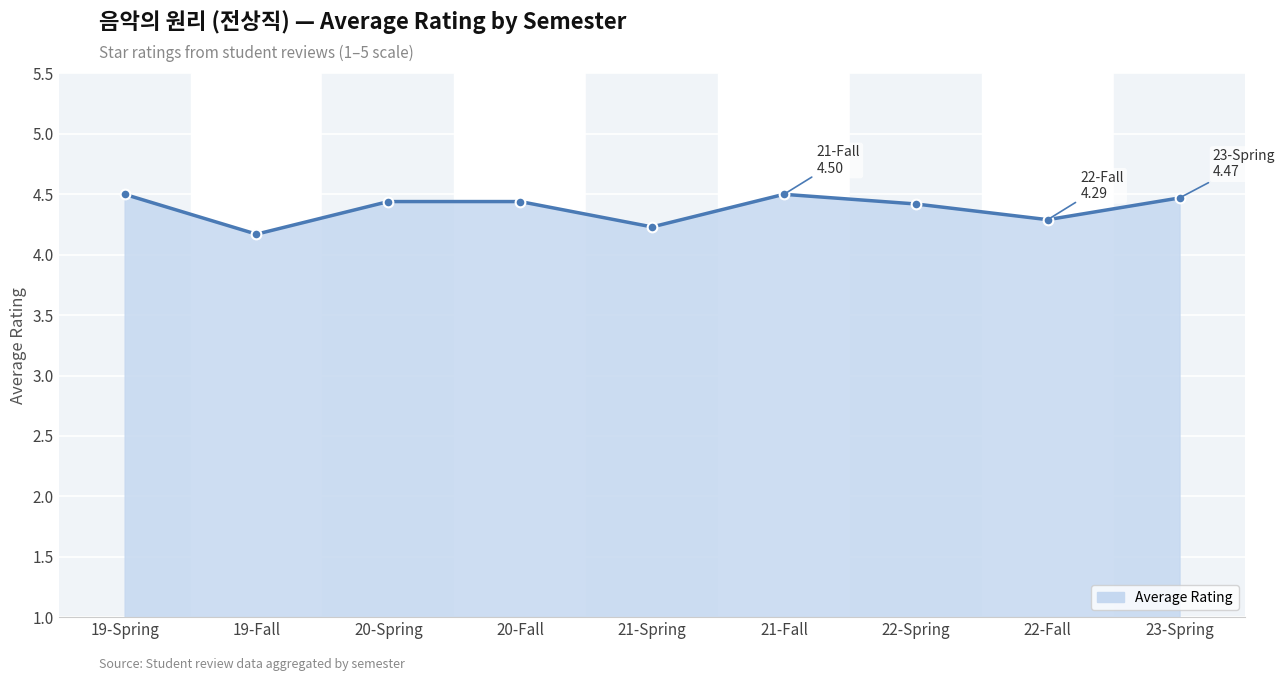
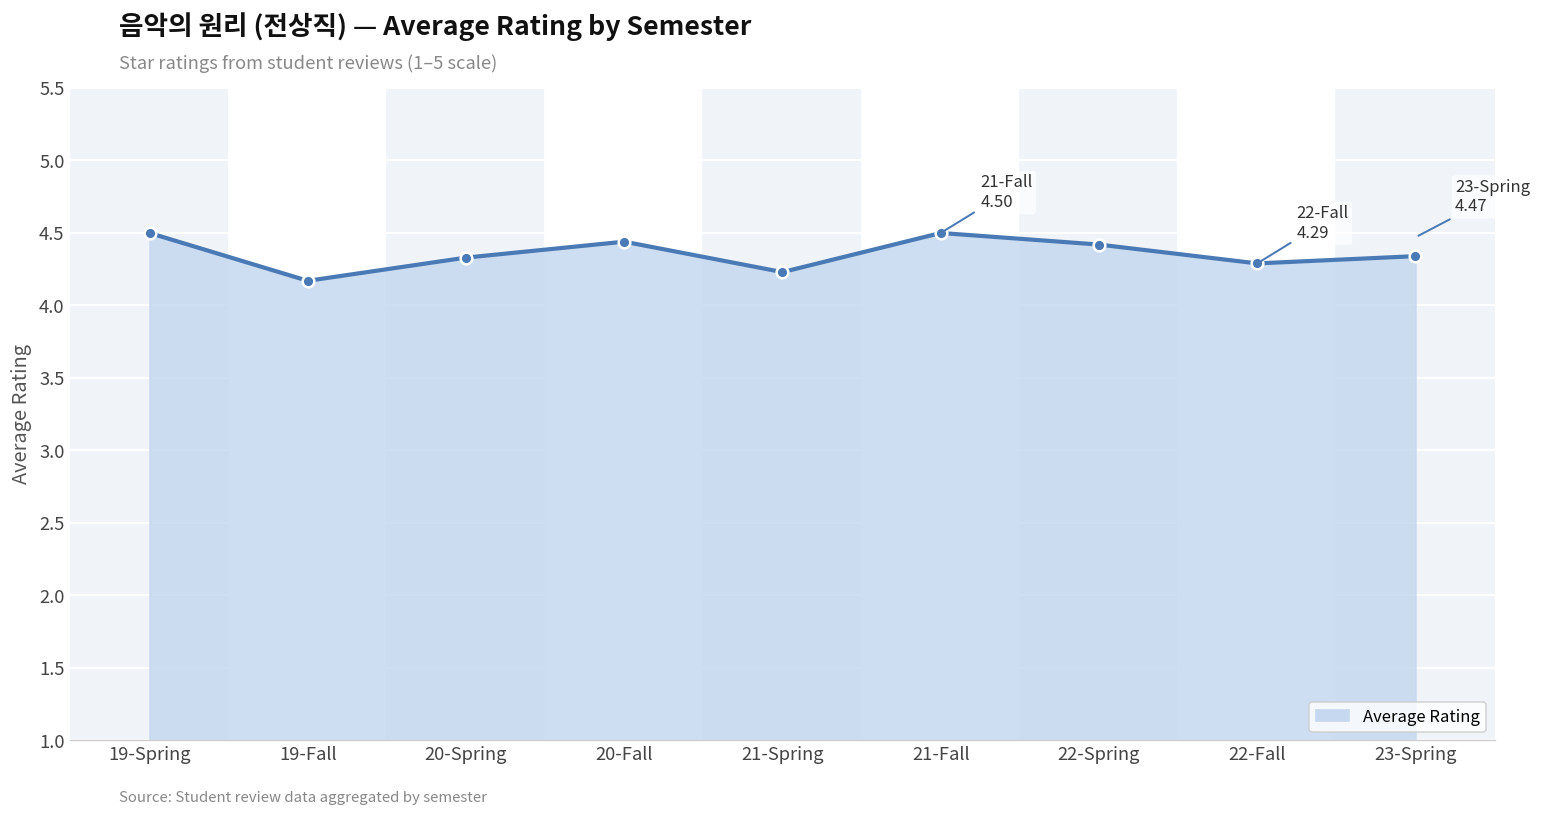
  {
    "19-Spring": 4.50,
    "19-Fall": 4.17,
-   "20-Spring": 4.44,
+   "20-Spring": 4.33,
    "20-Fall": 4.44,
    "21-Spring": 4.23,
    "22-Spring": 4.42,
-   "23-Spring": 4.47
+   "23-Spring": 4.34
  }
